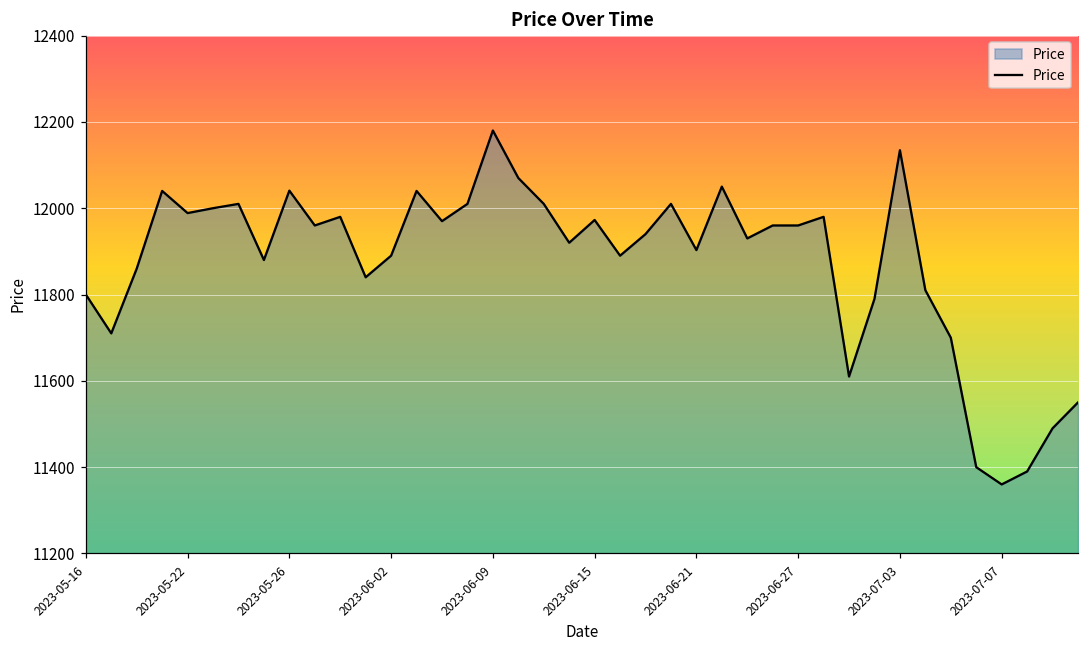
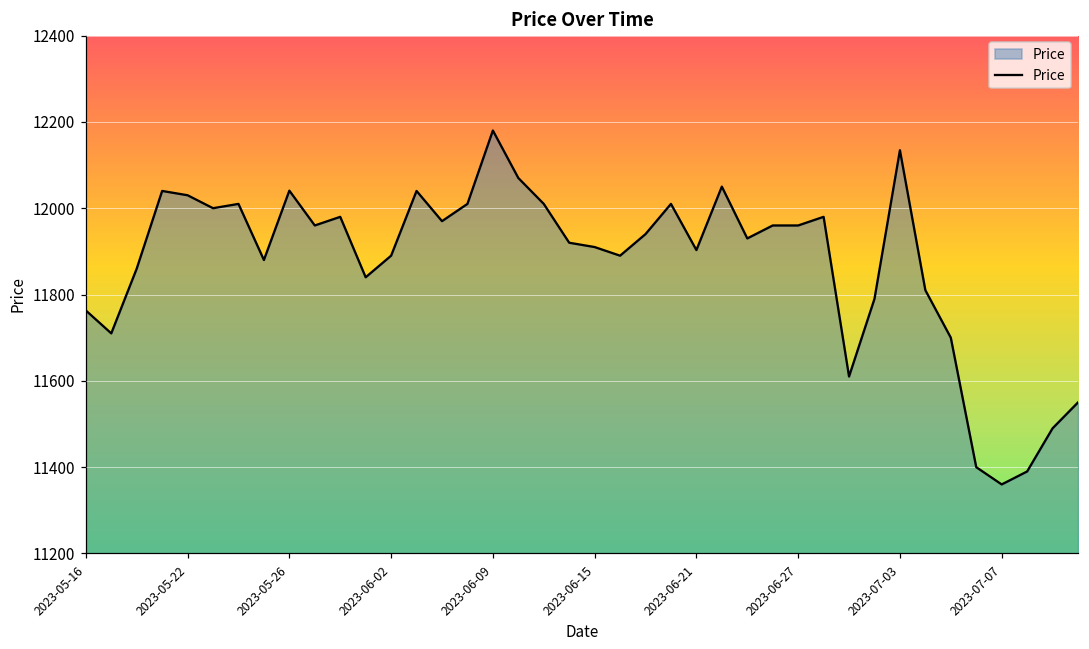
  {
-   "2023-05-16": 11800,
-   "2023-05-22": 11990,
+   "2023-05-16": 11760,
+   "2023-05-22": 12030,
    "2023-05-26": 12040,
    "2023-06-02": 11890,
    "2023-06-09": 12180,
-   "2023-06-15": 11970,
+   "2023-06-15": 11910,
    "2023-06-21": 11900,
    "2023-06-27": 11960,
    "2023-07-03": 12130,
    "2023-07-07": 11360
  }
